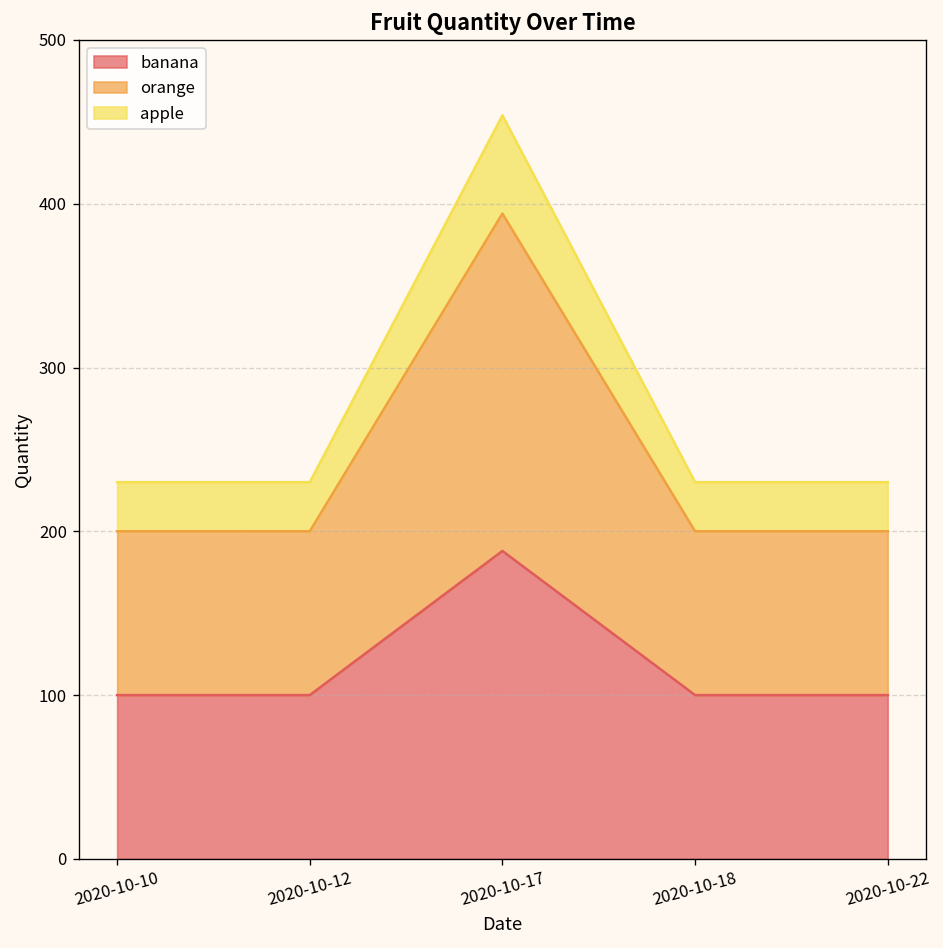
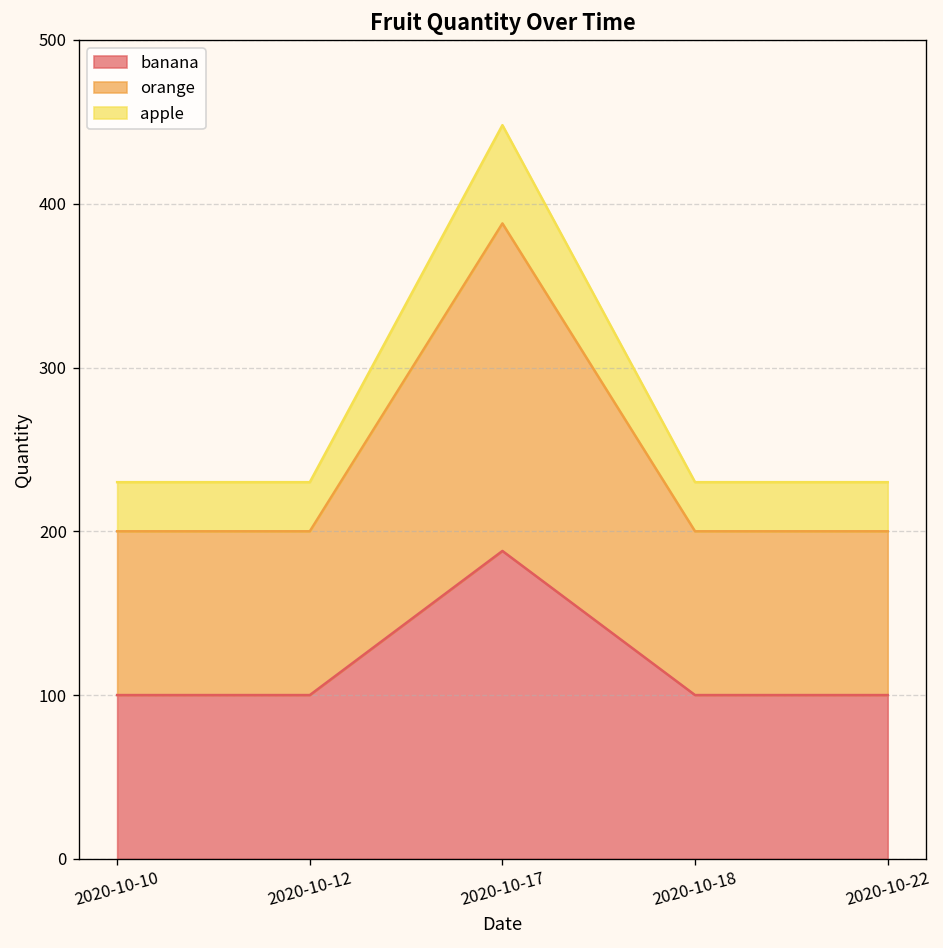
  {
    "banana": {
      "2020-10-10": 100,
      "2020-10-12": 100,
      "2020-10-17": 188,
      "2020-10-18": 100,
      "2020-10-22": 100
    },
    "orange": {
      "2020-10-10": 100,
      "2020-10-12": 100,
-     "2020-10-17": 206,
+     "2020-10-17": 200,
      "2020-10-18": 100,
      "2020-10-22": 100
    },
    "apple": {
      "2020-10-10": 30,
      "2020-10-12": 30,
      "2020-10-17": 60,
      "2020-10-18": 30,
      "2020-10-22": 30
    }
  }
